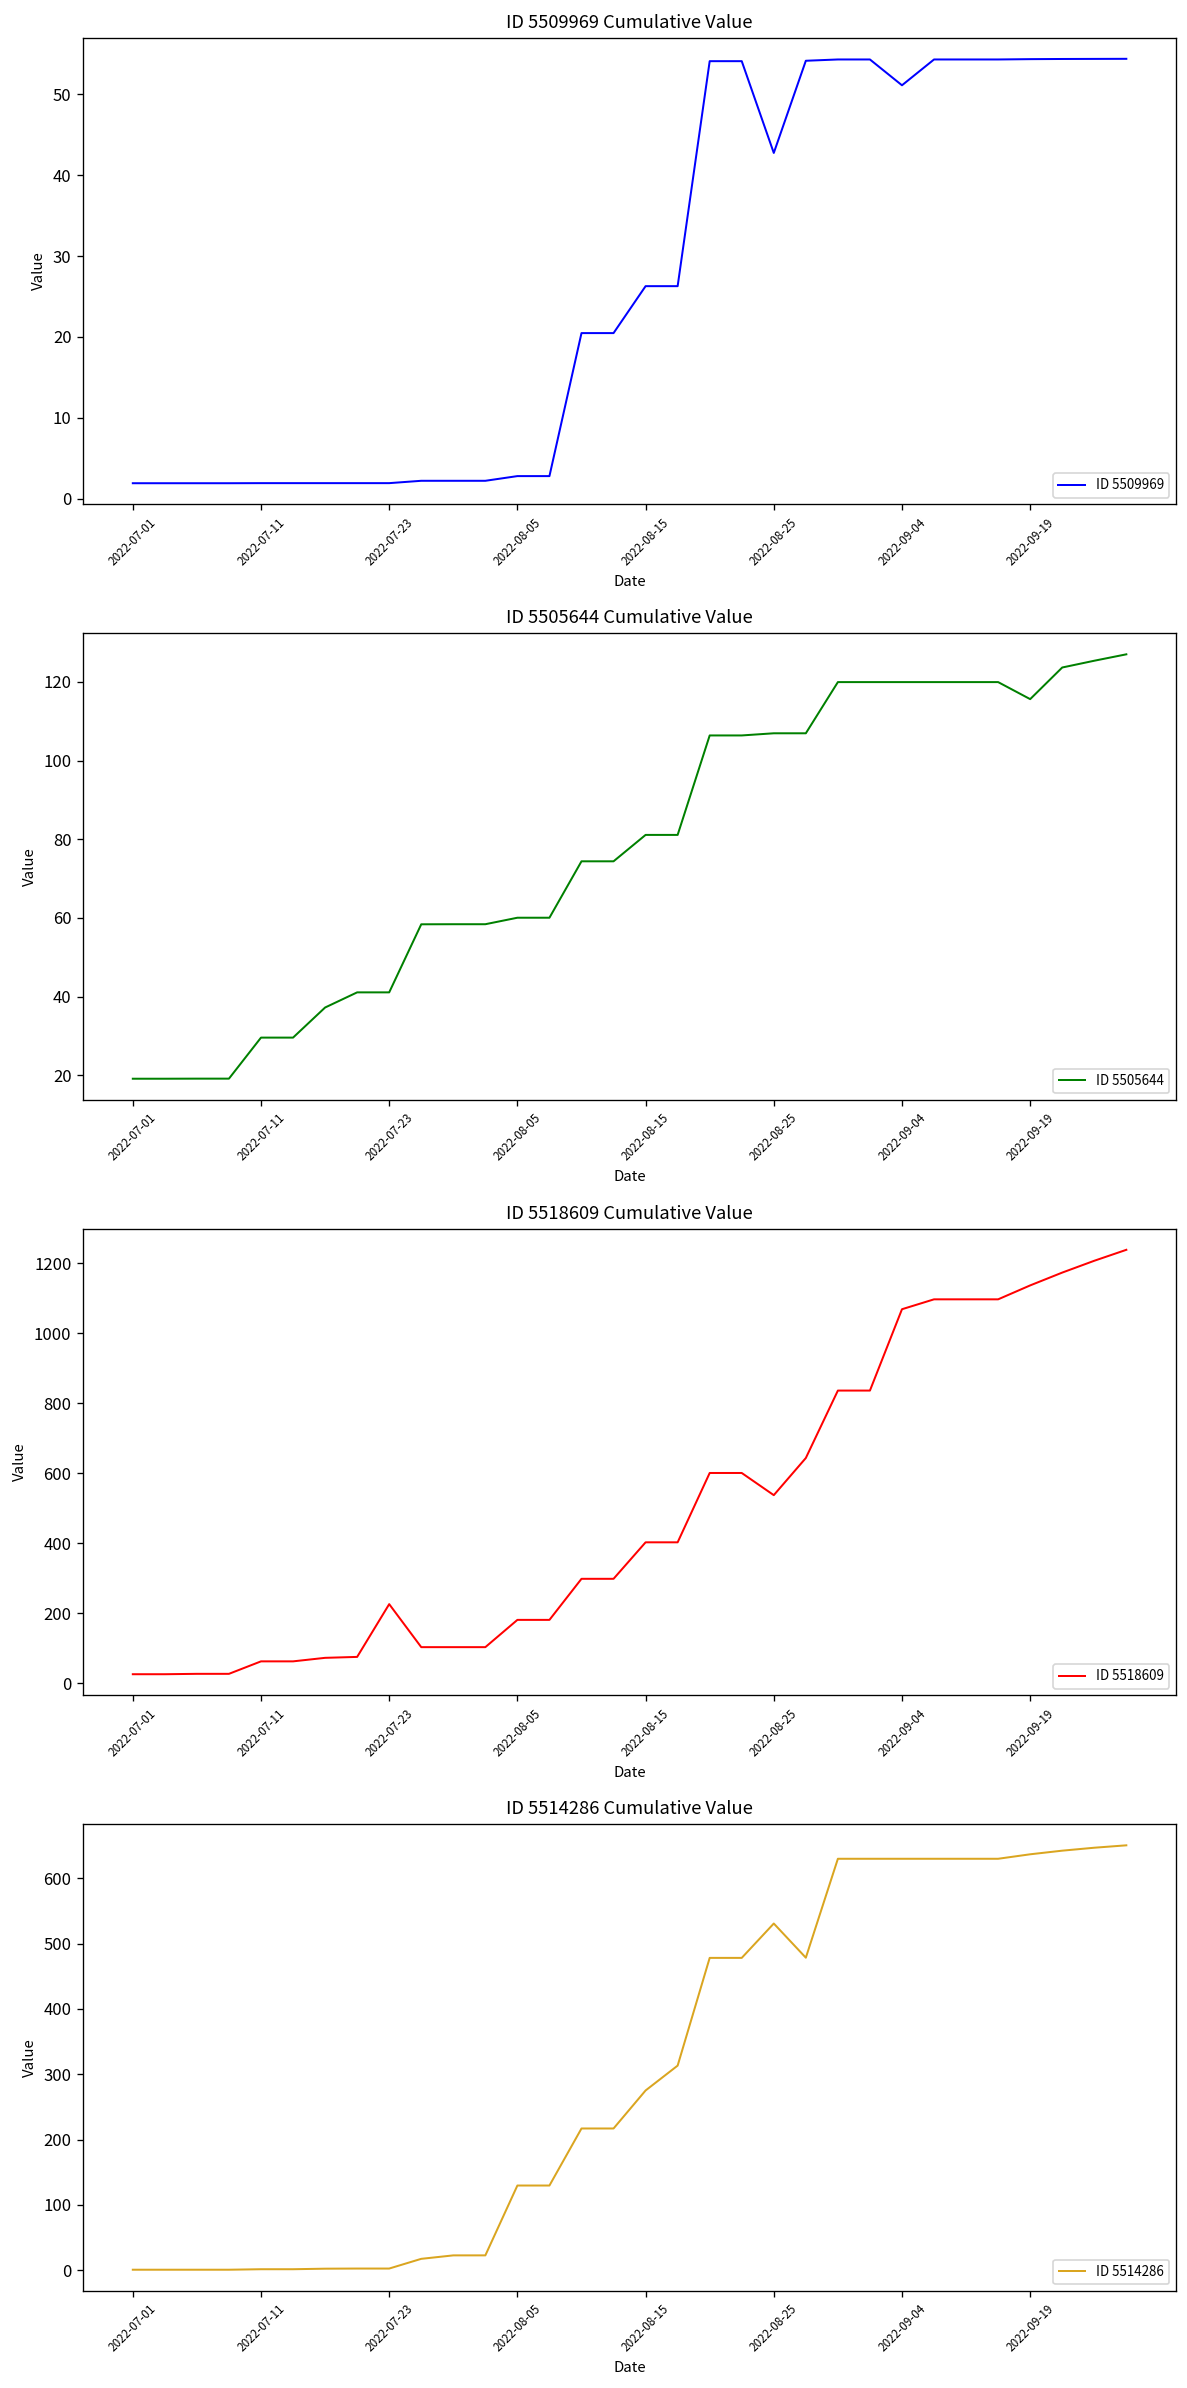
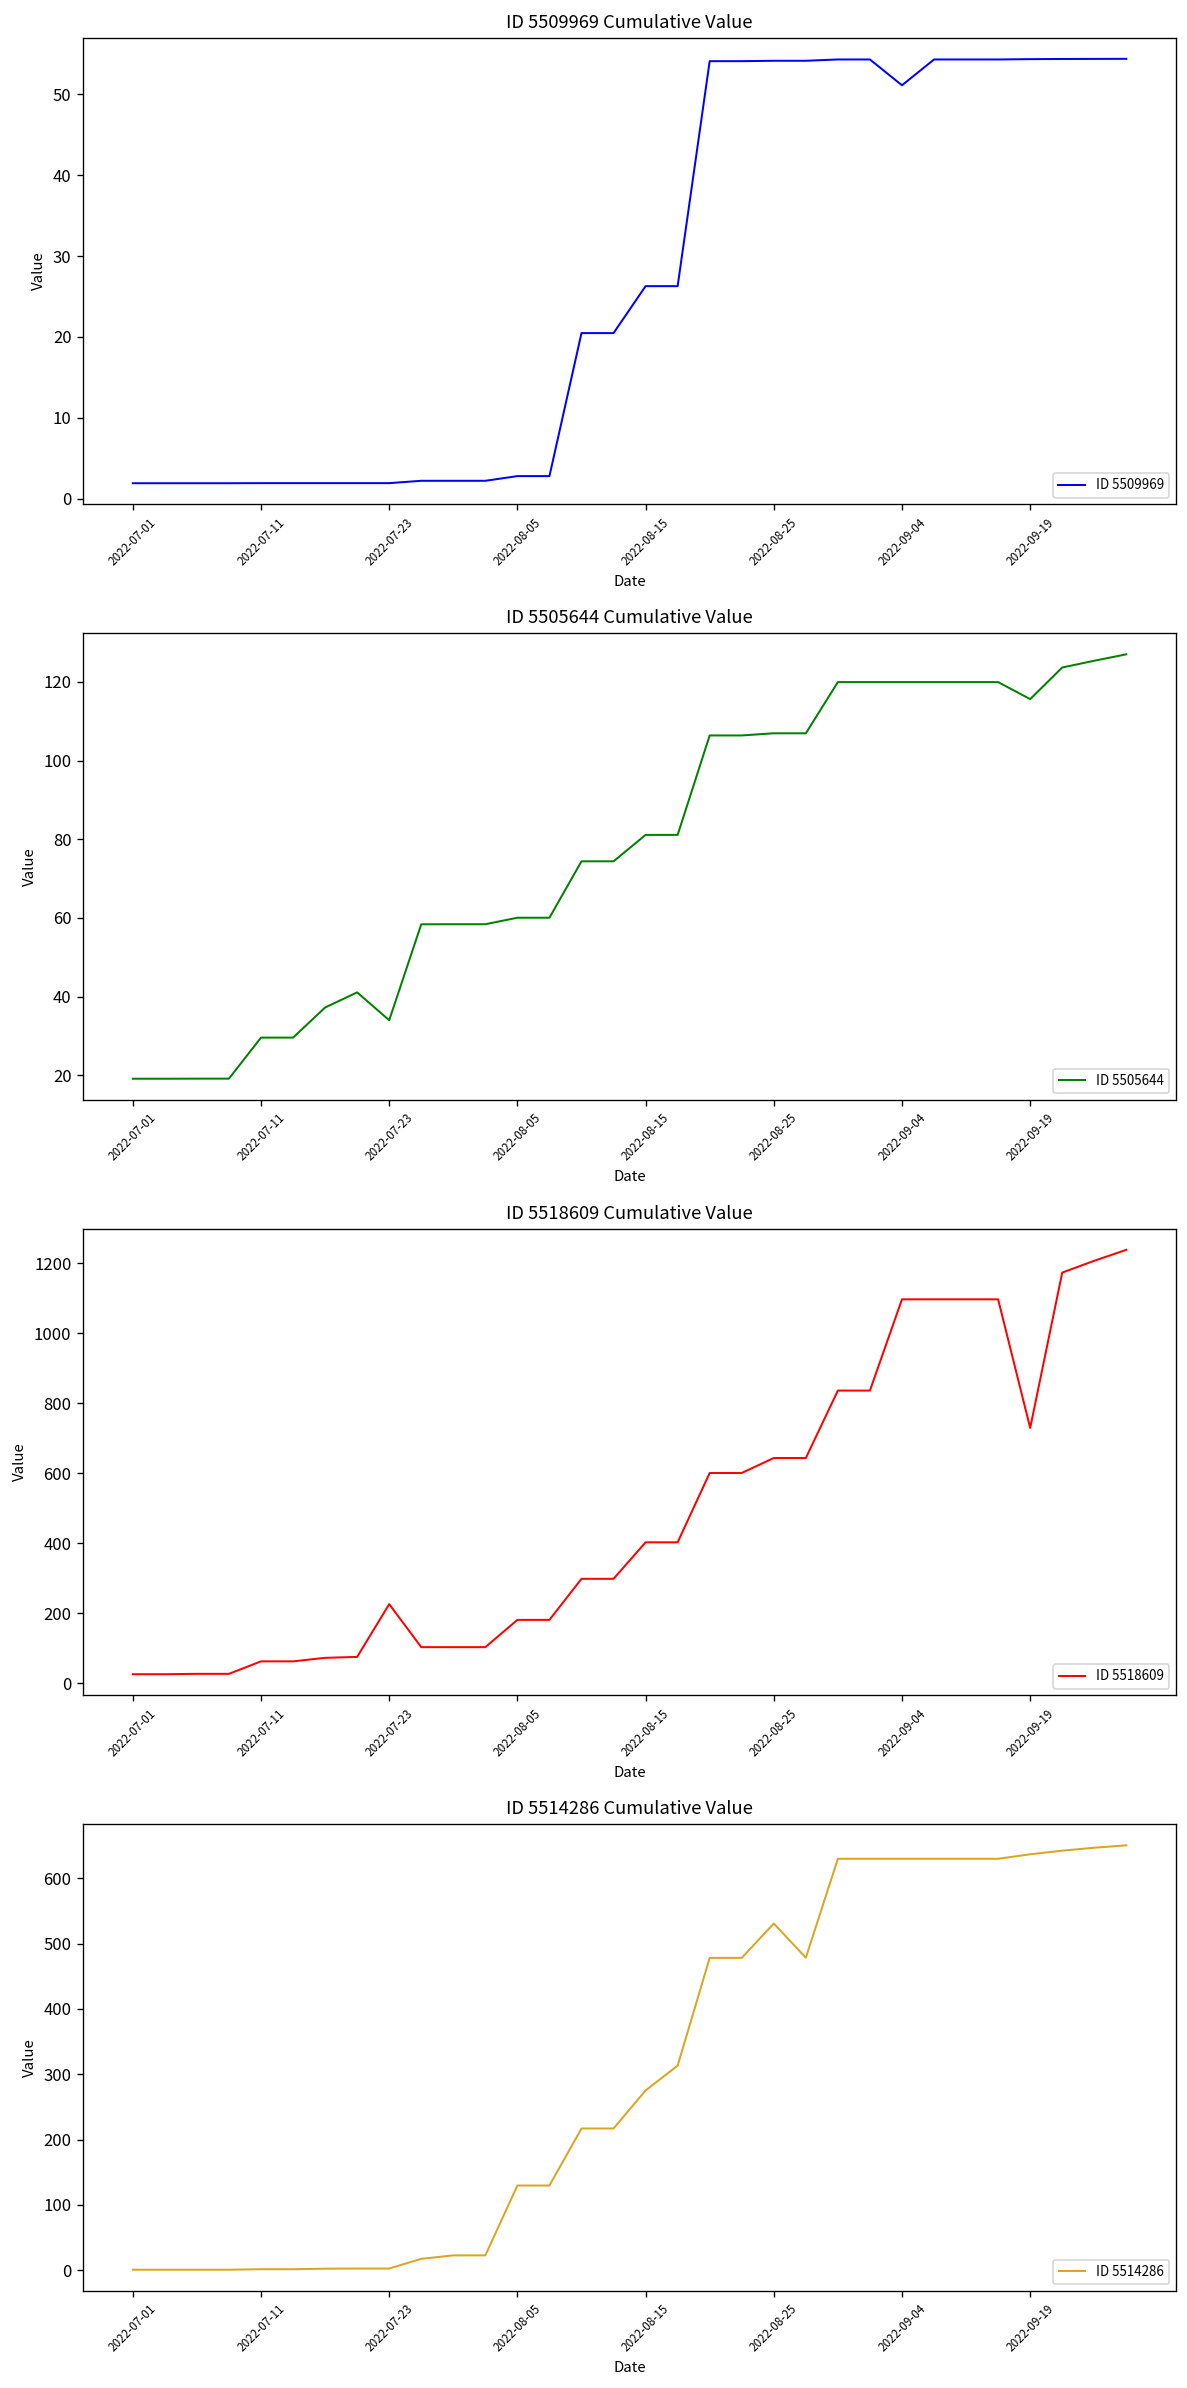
  {
    "ID 5509969 Cumulative Value": {
      "2022-07-01": 2,
      "2022-07-11": 2,
      "2022-07-23": 2,
      "2022-08-05": 3,
      "2022-08-15": 26,
-     "2022-08-25": 43,
+     "2022-08-25": 54,
      "2022-09-04": 51,
      "2022-09-19": 54
    },
    "ID 5505644 Cumulative Value": {
      "2022-07-01": 19,
      "2022-07-11": 30,
-     "2022-07-23": 41,
+     "2022-07-23": 34,
      "2022-08-05": 60,
      "2022-08-15": 81,
      "2022-08-25": 107,
      "2022-09-04": 120,
      "2022-09-19": 116
    },
    "ID 5518609 Cumulative Value": {
      "2022-07-01": 30,
      "2022-07-11": 60,
      "2022-07-23": 230,
      "2022-08-05": 180,
      "2022-08-15": 400,
-     "2022-08-25": 540,
-     "2022-09-04": 1070,
-     "2022-09-19": 1140
+     "2022-08-25": 640,
+     "2022-09-04": 1100,
+     "2022-09-19": 730
    },
    "ID 5514286 Cumulative Value": {
      "2022-07-01": 0,
      "2022-07-11": 0,
      "2022-07-23": 0,
      "2022-08-05": 130,
      "2022-08-15": 280,
      "2022-08-25": 530,
      "2022-09-04": 630,
      "2022-09-19": 640
    }
  }
